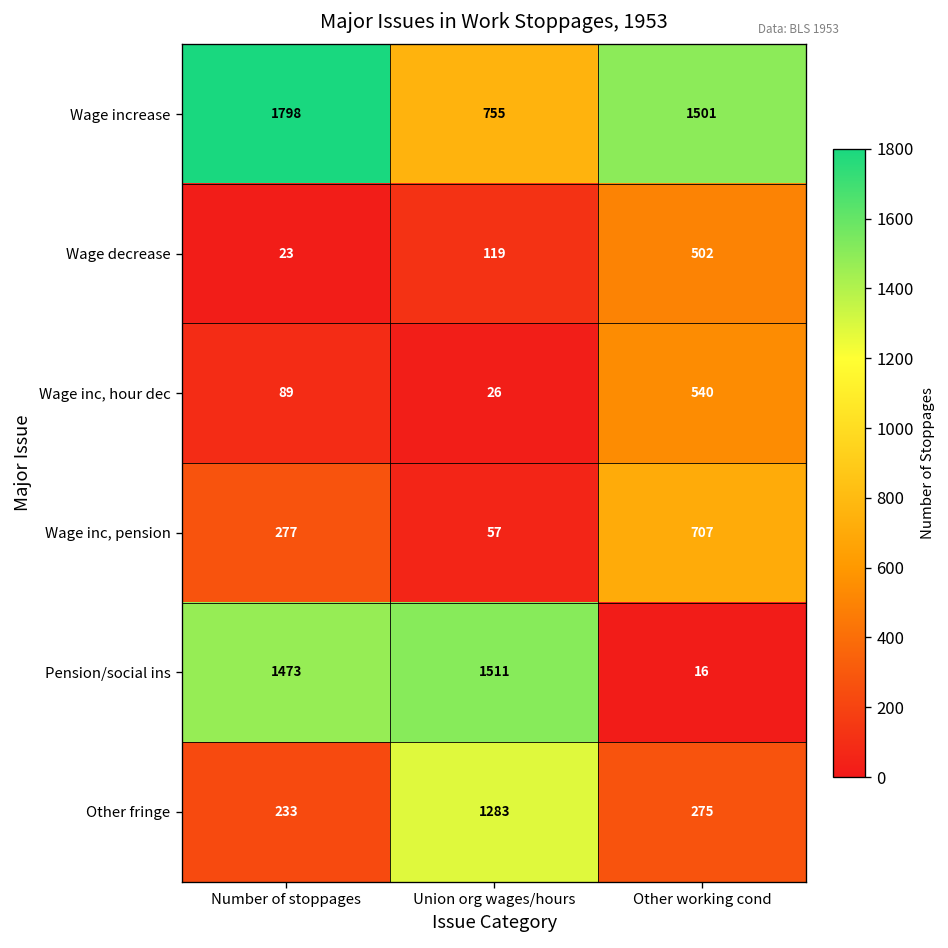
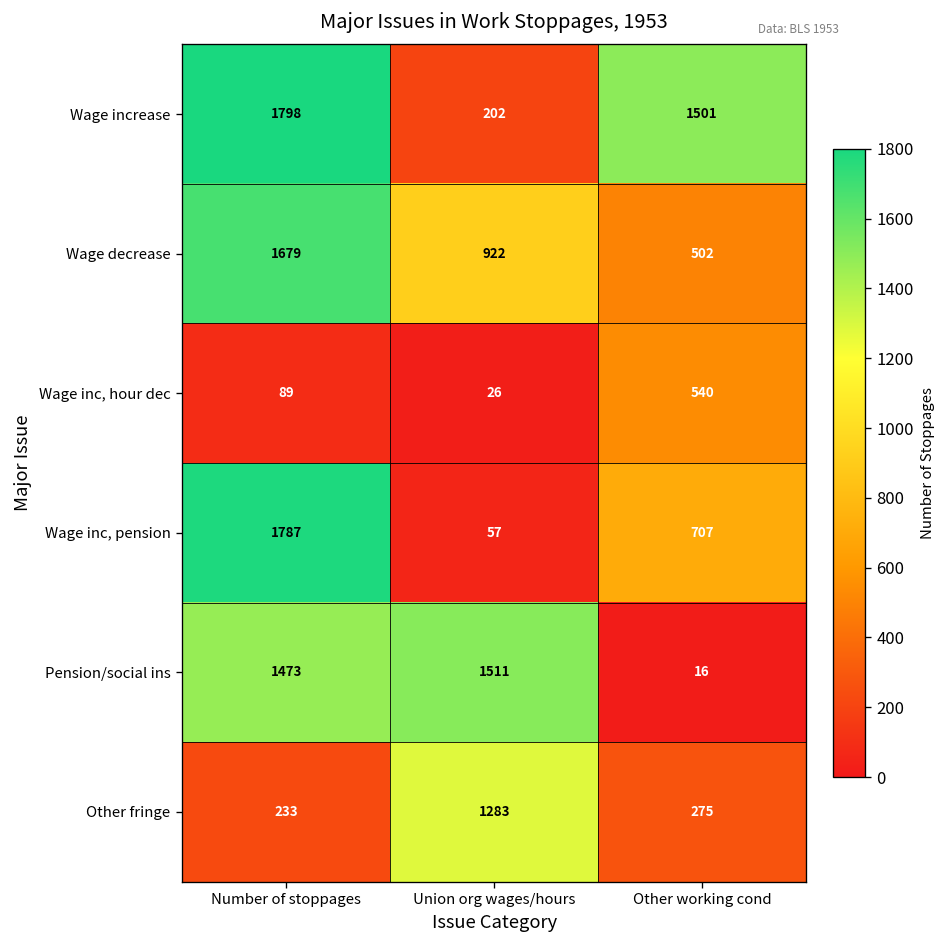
  {
    "Wage increase": {
      "Number of stoppages": 1798,
-     "Union org wages/hours": 755,
+     "Union org wages/hours": 202,
      "Other working cond": 1501
    },
    "Wage decrease": {
-     "Number of stoppages": 23,
-     "Union org wages/hours": 119,
+     "Number of stoppages": 1679,
+     "Union org wages/hours": 922,
      "Other working cond": 502
    },
    "Wage inc, hour dec": {
      "Number of stoppages": 89,
      "Union org wages/hours": 26,
      "Other working cond": 540
    },
    "Wage inc, pension": {
-     "Number of stoppages": 277,
+     "Number of stoppages": 1787,
      "Union org wages/hours": 57,
      "Other working cond": 707
    },
    "Pension/social ins": {
      "Number of stoppages": 1473,
      "Union org wages/hours": 1511,
      "Other working cond": 16
    },
    "Other fringe": {
      "Number of stoppages": 233,
      "Union org wages/hours": 1283,
      "Other working cond": 275
    }
  }
